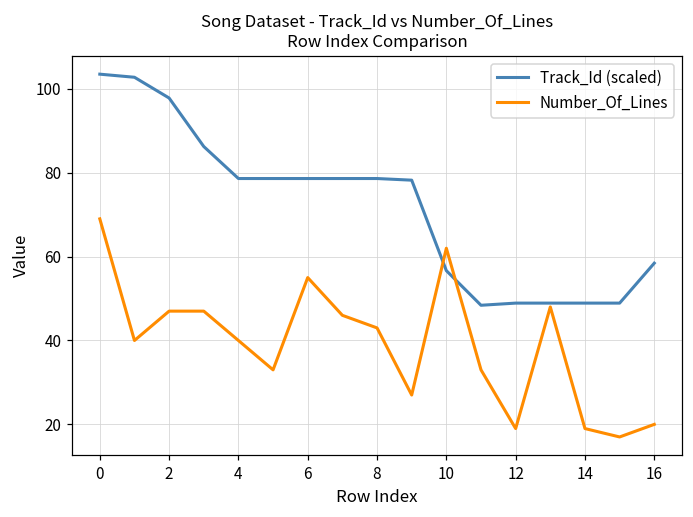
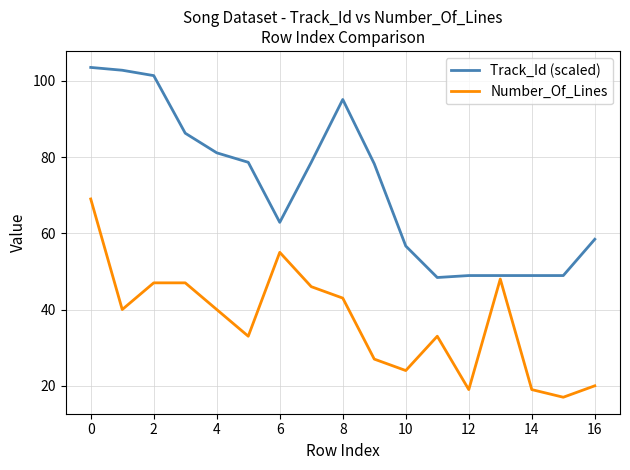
  {
    "Track_Id (scaled)": {
      "0": 104,
-     "2": 98,
-     "4": 79,
-     "6": 79,
-     "8": 79,
+     "2": 101,
+     "4": 81,
+     "6": 63,
+     "8": 95,
      "10": 57,
      "12": 49,
      "14": 49,
      "16": 58
    },
    "Number_Of_Lines": {
      "0": 69,
      "2": 47,
      "4": 40,
      "6": 55,
      "8": 43,
-     "10": 62,
+     "10": 24,
      "12": 19,
      "14": 19,
      "16": 20
    }
  }
